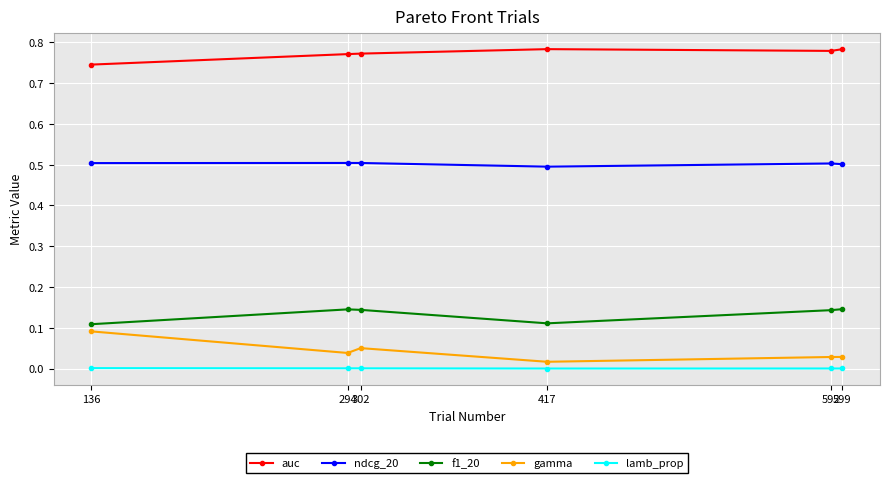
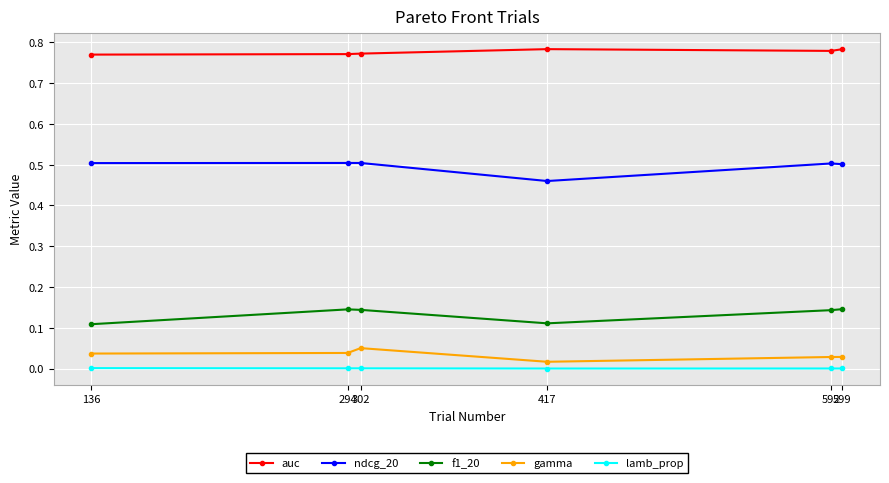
  {
    "auc": {
-     "136": 0.75,
+     "136": 0.77,
      "417": 0.78
    },
    "ndcg_20": {
      "136": 0.50,
-     "417": 0.49
+     "417": 0.46
    },
    "f1_20": {
      "136": 0.11,
      "417": 0.11
    },
    "gamma": {
-     "136": 0.09,
+     "136": 0.04,
      "417": 0.02
    },
    "lamb_prop": {
      "136": 0.00,
      "417": 0.00
    }
  }
